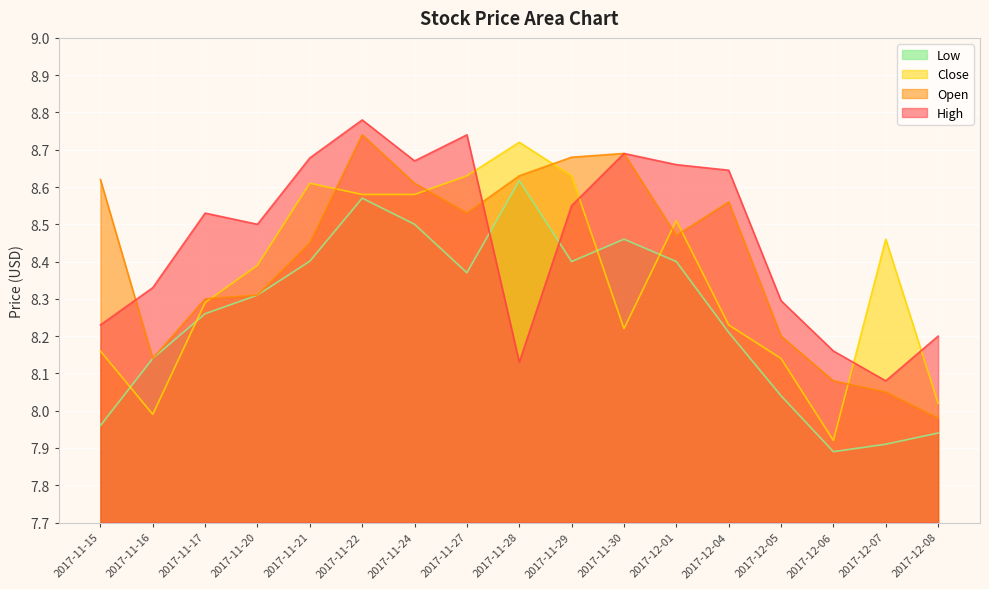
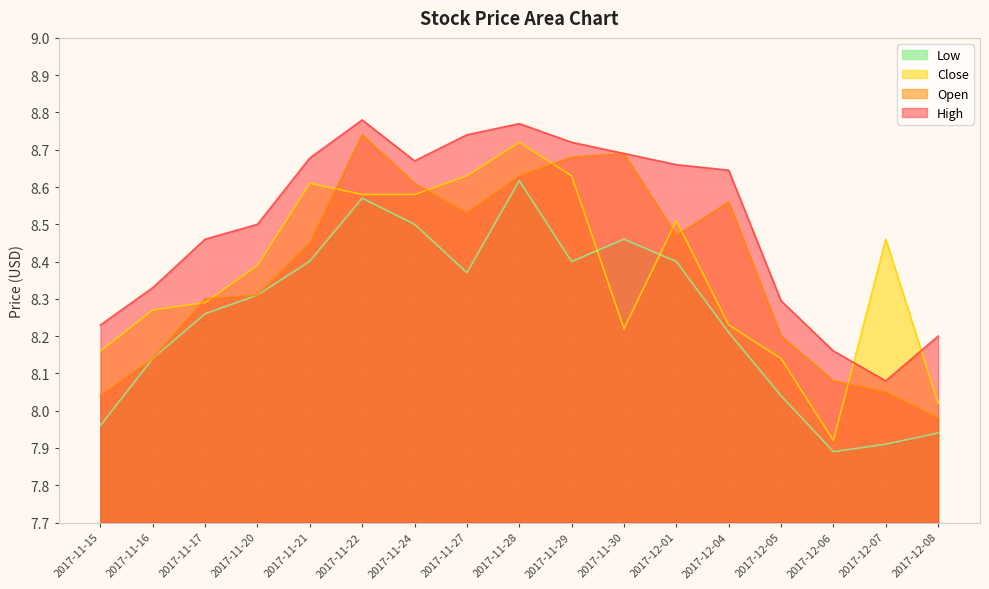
  {
    "Low": {
      "2017-11-15": 7.96,
      "2017-11-17": 8.26,
      "2017-11-21": 8.40,
      "2017-11-22": 8.57,
      "2017-11-24": 8.50,
      "2017-11-27": 8.37,
      "2017-11-28": 8.62,
      "2017-11-29": 8.40,
      "2017-11-30": 8.46,
      "2017-12-01": 8.40,
      "2017-12-04": 8.21,
      "2017-12-05": 8.04,
      "2017-12-06": 7.89,
      "2017-12-07": 7.91,
      "2017-12-08": 7.94
    },
    "Close": {
      "2017-11-15": 8.16,
-     "2017-11-16": 7.99,
+     "2017-11-16": 8.27,
      "2017-11-17": 8.29,
      "2017-11-20": 8.39,
      "2017-11-21": 8.61,
      "2017-11-22": 8.58,
      "2017-11-24": 8.58,
      "2017-11-27": 8.63,
      "2017-11-28": 8.72,
      "2017-11-29": 8.63,
      "2017-11-30": 8.22,
      "2017-12-01": 8.51,
      "2017-12-04": 8.23,
      "2017-12-05": 8.14,
      "2017-12-06": 7.92,
      "2017-12-07": 8.46,
      "2017-12-08": 8.02
    },
    "Open": {
-     "2017-11-15": 8.62,
+     "2017-11-15": 8.04,
      "2017-11-17": 8.30,
      "2017-11-21": 8.45,
      "2017-11-22": 8.74,
      "2017-11-24": 8.61,
      "2017-11-27": 8.53,
      "2017-11-28": 8.63,
      "2017-11-29": 8.68,
      "2017-12-01": 8.47,
      "2017-12-04": 8.56,
      "2017-12-05": 8.20,
      "2017-12-06": 8.08,
      "2017-12-07": 8.05,
      "2017-12-08": 7.98
    },
    "High": {
      "2017-11-15": 8.23,
      "2017-11-16": 8.33,
-     "2017-11-17": 8.53,
+     "2017-11-17": 8.46,
      "2017-11-20": 8.50,
      "2017-11-21": 8.68,
      "2017-11-22": 8.78,
      "2017-11-24": 8.67,
      "2017-11-27": 8.74,
-     "2017-11-28": 8.13,
-     "2017-11-29": 8.55,
+     "2017-11-28": 8.77,
+     "2017-11-29": 8.72,
      "2017-12-01": 8.66,
      "2017-12-04": 8.65,
      "2017-12-05": 8.30,
      "2017-12-06": 8.16,
      "2017-12-07": 8.08,
      "2017-12-08": 8.20
    }
  }
